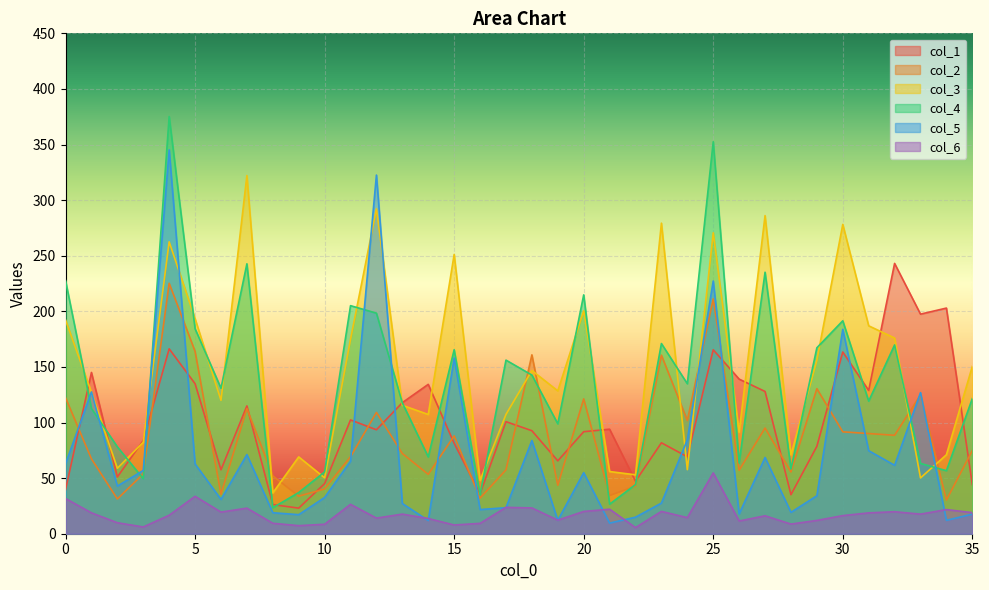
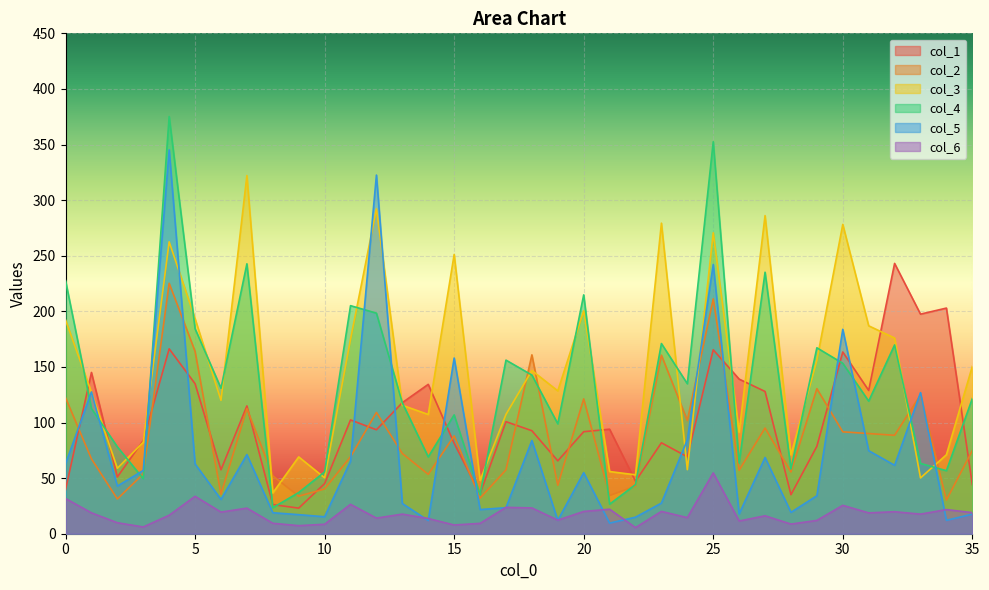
  {
    "col_4": {
      "0": 228,
      "5": 184,
      "10": 56,
-     "15": 165,
+     "15": 107,
      "20": 215,
      "25": 353,
-     "30": 191,
+     "30": 153,
      "35": 122
    },
    "col_5": {
      "0": 63,
      "5": 63,
-     "10": 33,
+     "10": 15,
      "15": 158,
      "20": 55,
-     "25": 227,
+     "25": 242,
      "30": 184
    },
    "col_6": {
      "0": 32,
      "5": 34,
      "10": 9,
      "15": 8,
      "20": 20,
      "25": 55,
-     "30": 16
+     "30": 26
    }
  }
